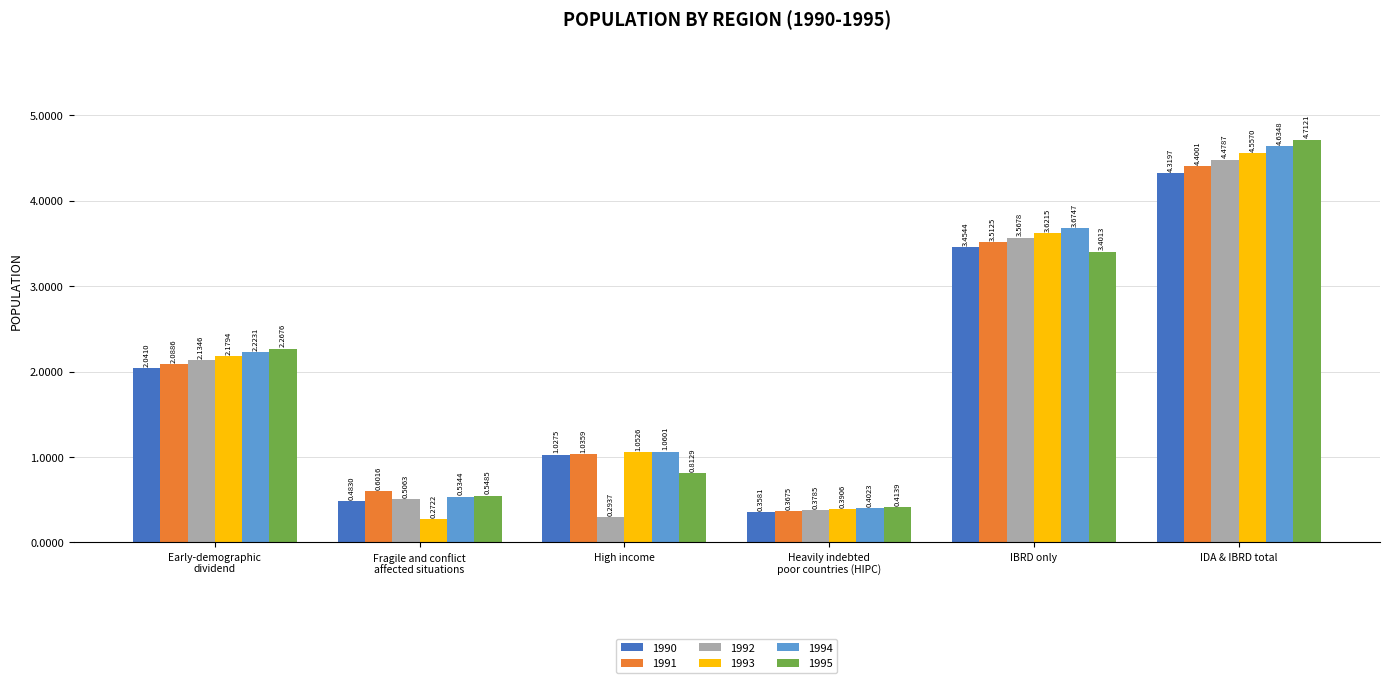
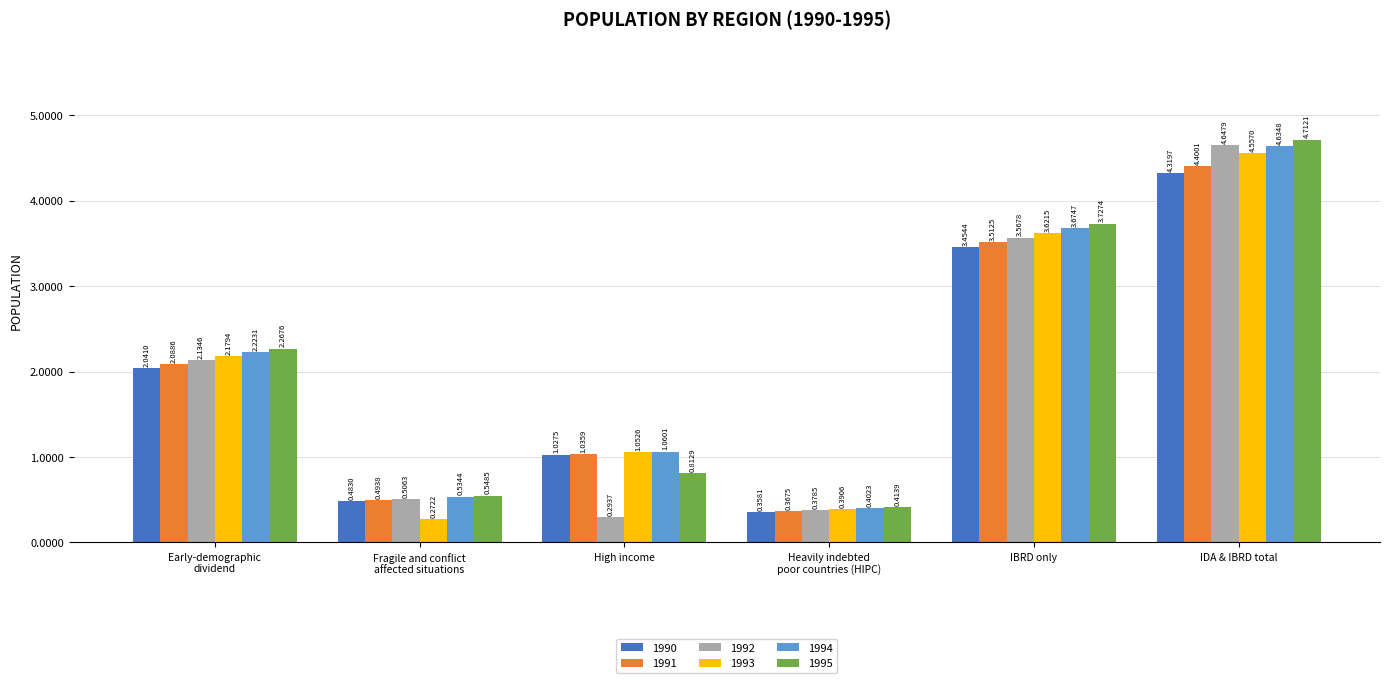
  {
    "1991": {
-     "Fragile and conflict affected situations": 0.6016
+     "Fragile and conflict affected situations": 0.4938
    },
    "1992": {
-     "IDA & IBRD total": 4.4787
+     "IDA & IBRD total": 4.6479
    },
    "1995": {
-     "IBRD only": 3.4013
+     "IBRD only": 3.7274
    }
  }
